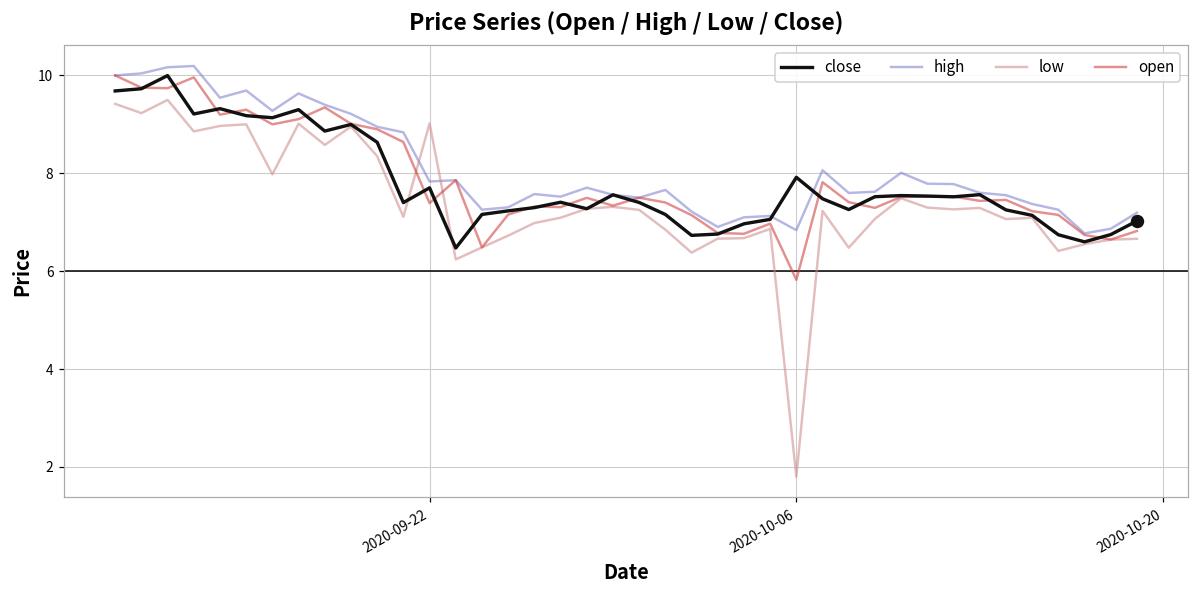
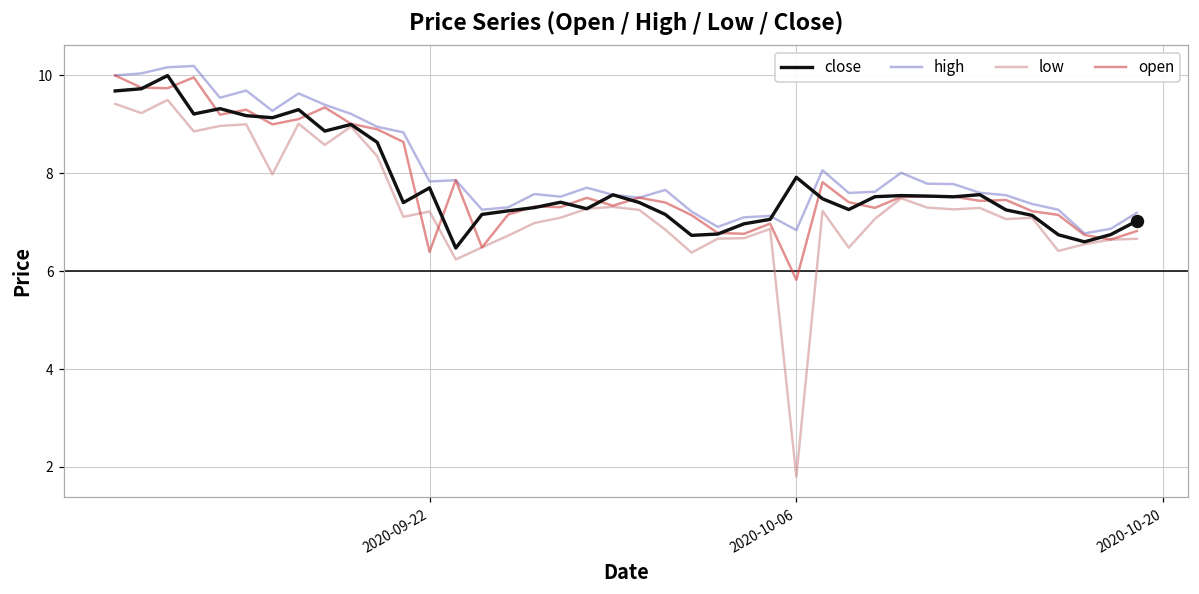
  {
    "high": {
      "2020-09-22": 7.8,
      "2020-10-06": 6.8
    },
    "low": {
-     "2020-09-22": 9.0,
+     "2020-09-22": 7.2,
      "2020-10-06": 1.8
    },
    "open": {
-     "2020-09-22": 7.4,
+     "2020-09-22": 6.4,
      "2020-10-06": 5.8
    }
  }
